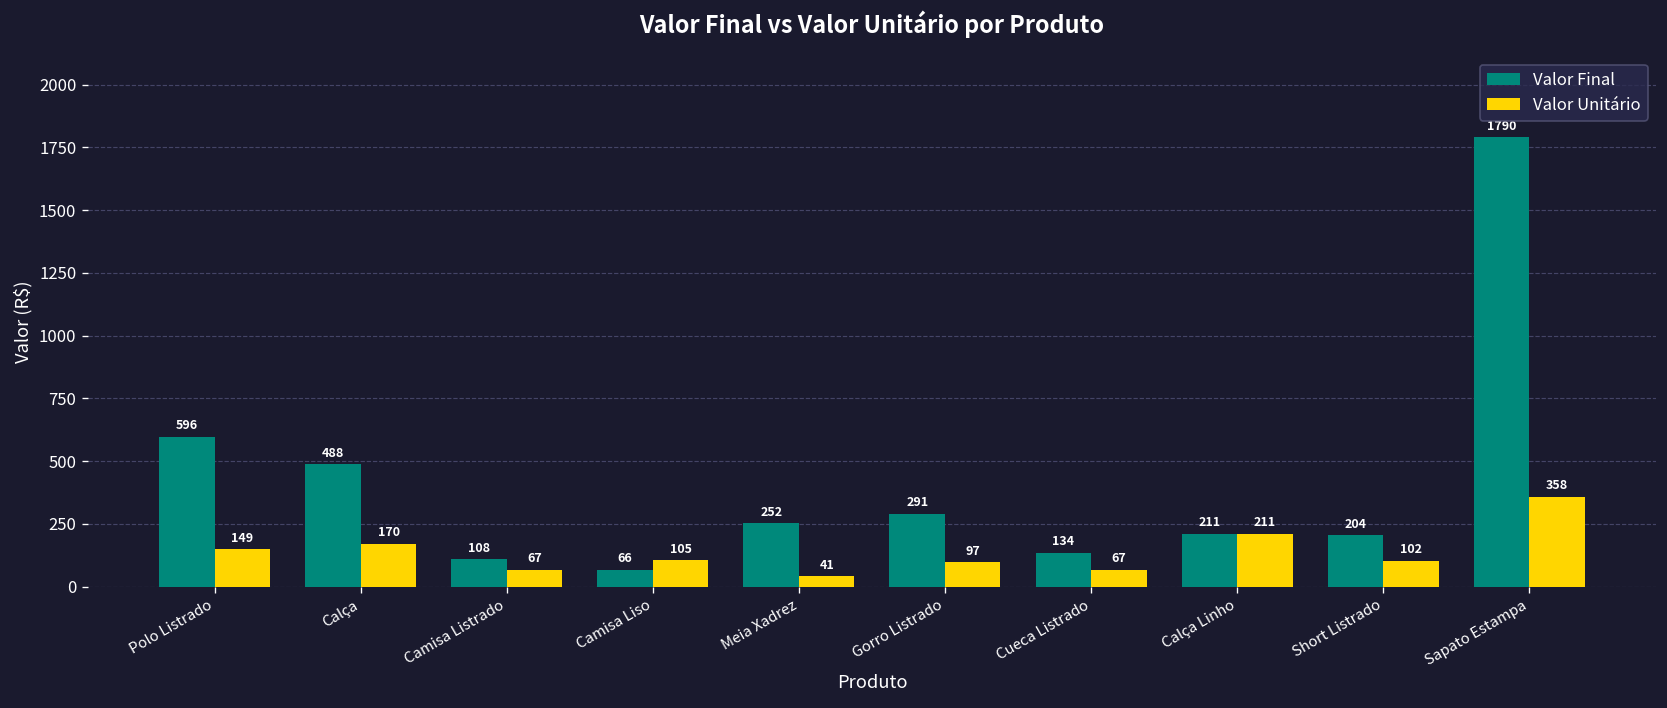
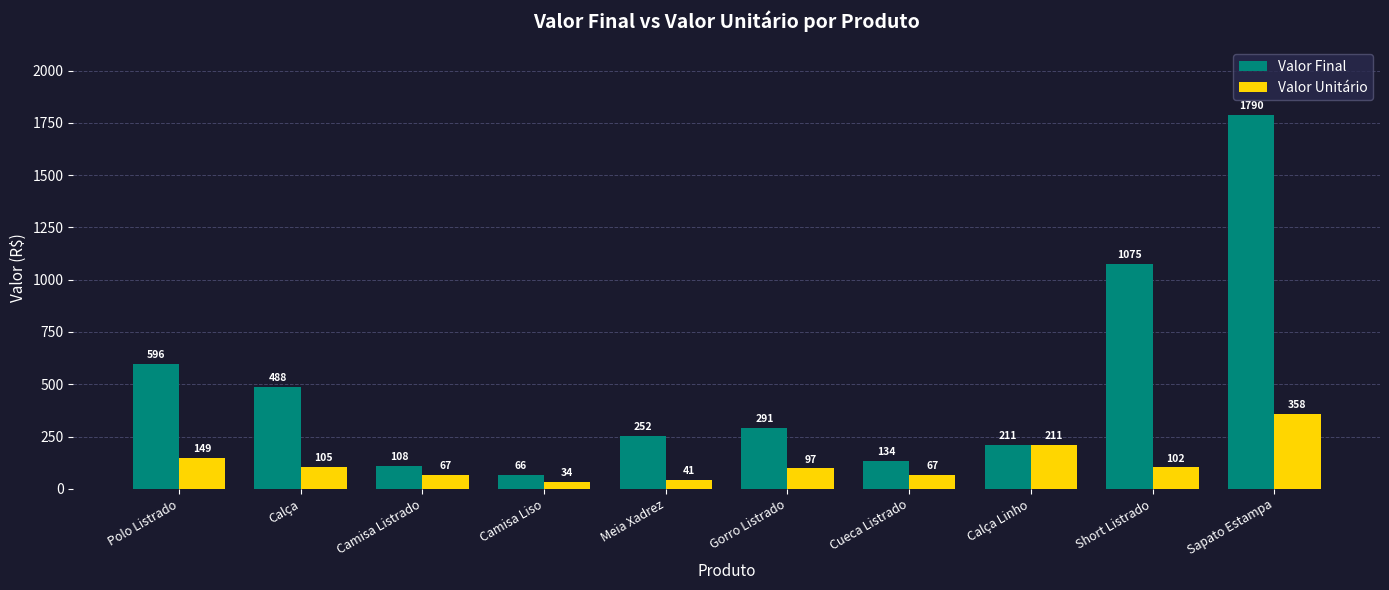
  {
    "Valor Final": {
      "Polo Listrado": 596,
      "Calça": 488,
      "Camisa Listrado": 108,
      "Camisa Liso": 66,
      "Meia Xadrez": 252,
      "Gorro Listrado": 291,
      "Cueca Listrado": 134,
      "Calça Linho": 211,
-     "Short Listrado": 204,
+     "Short Listrado": 1075,
      "Sapato Estampa": 1790
    },
    "Valor Unitário": {
      "Polo Listrado": 149,
-     "Calça": 170,
+     "Calça": 105,
      "Camisa Listrado": 67,
-     "Camisa Liso": 105,
+     "Camisa Liso": 34,
      "Meia Xadrez": 41,
      "Gorro Listrado": 97,
      "Cueca Listrado": 67,
      "Calça Linho": 211,
      "Short Listrado": 102,
      "Sapato Estampa": 358
    }
  }
